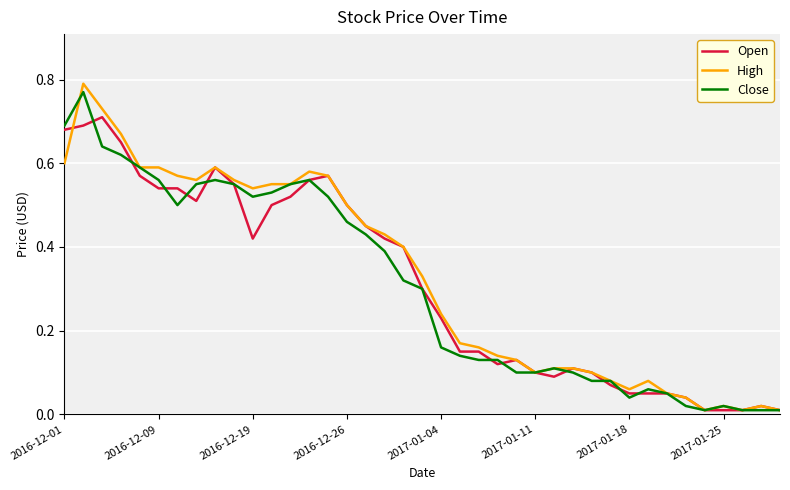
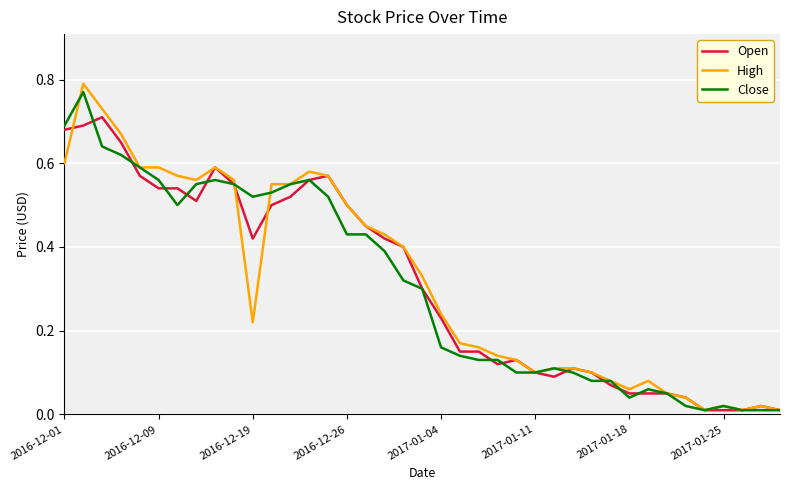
  {
    "Open": {
      "2016-12-01": 0.68,
      "2016-12-09": 0.54,
      "2016-12-19": 0.42,
      "2017-01-04": 0.23,
      "2017-01-18": 0.05,
      "2017-01-25": 0.01
    },
    "High": {
      "2016-12-01": 0.60,
      "2016-12-09": 0.59,
-     "2016-12-19": 0.54,
+     "2016-12-19": 0.22,
      "2017-01-04": 0.24,
      "2017-01-18": 0.06
    },
    "Close": {
      "2016-12-01": 0.69,
      "2016-12-09": 0.56,
      "2016-12-19": 0.52,
-     "2016-12-26": 0.46,
+     "2016-12-26": 0.43,
      "2017-01-04": 0.16,
      "2017-01-18": 0.04
    }
  }
